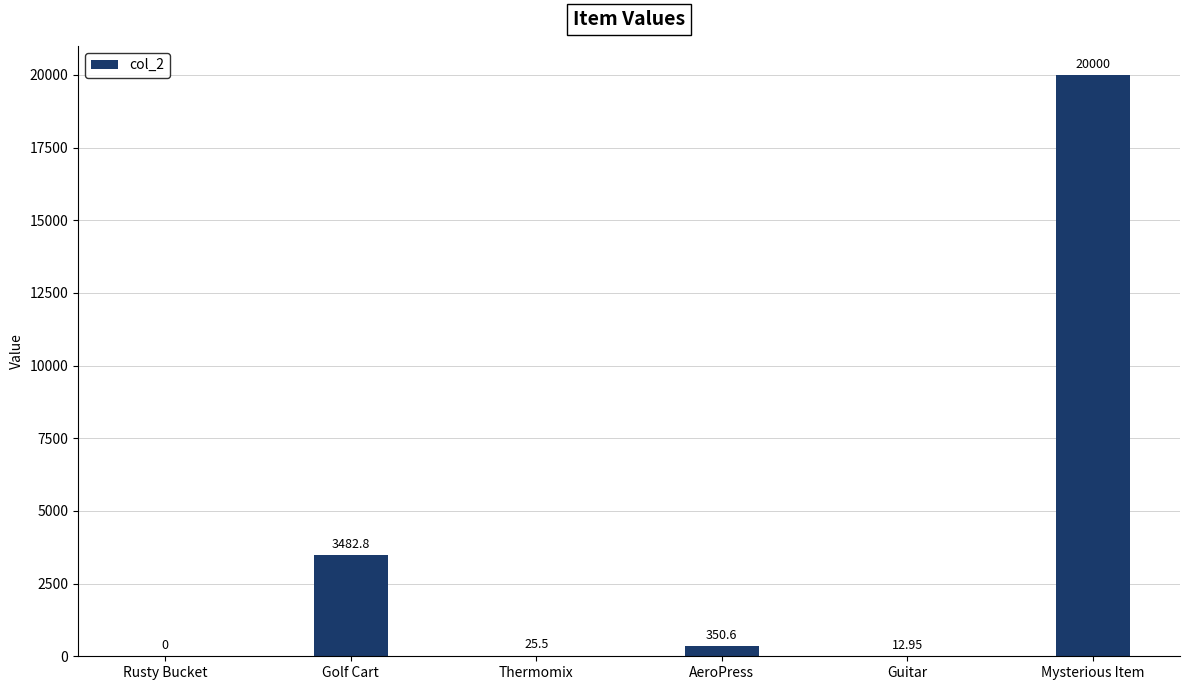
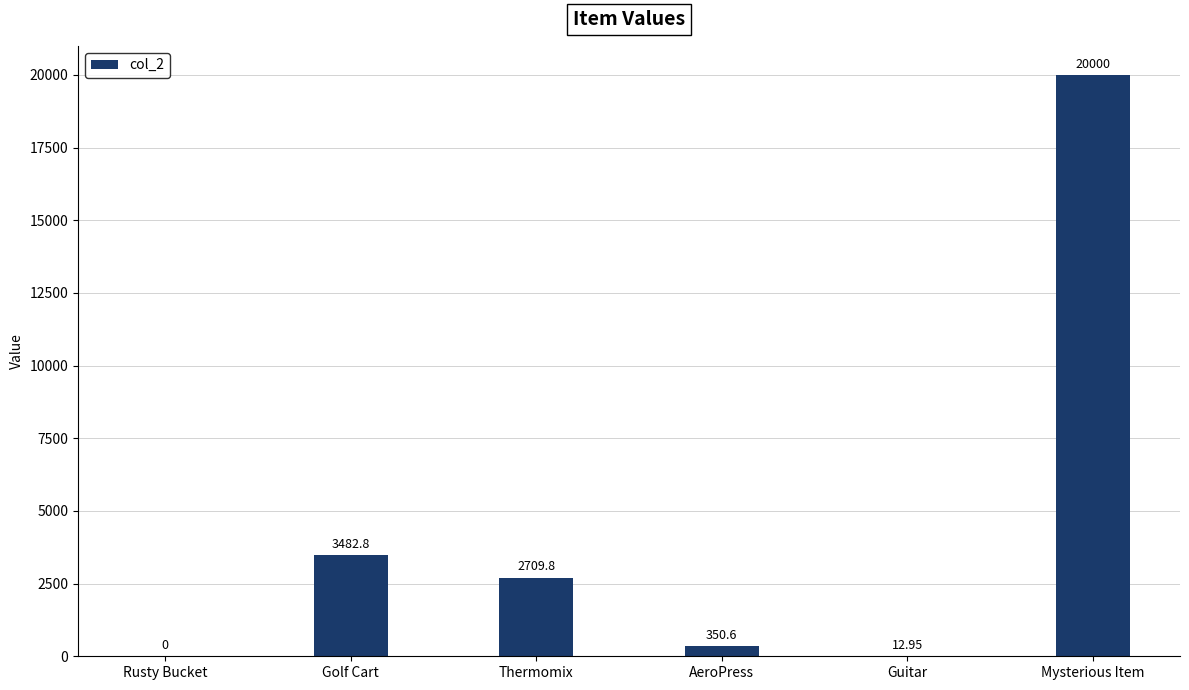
  {
    "Rusty Bucket": 0,
    "Golf Cart": 3482.8,
-   "Thermomix": 25.5,
+   "Thermomix": 2709.8,
    "AeroPress": 350.6,
    "Guitar": 12.95,
    "Mysterious Item": 20000
  }
